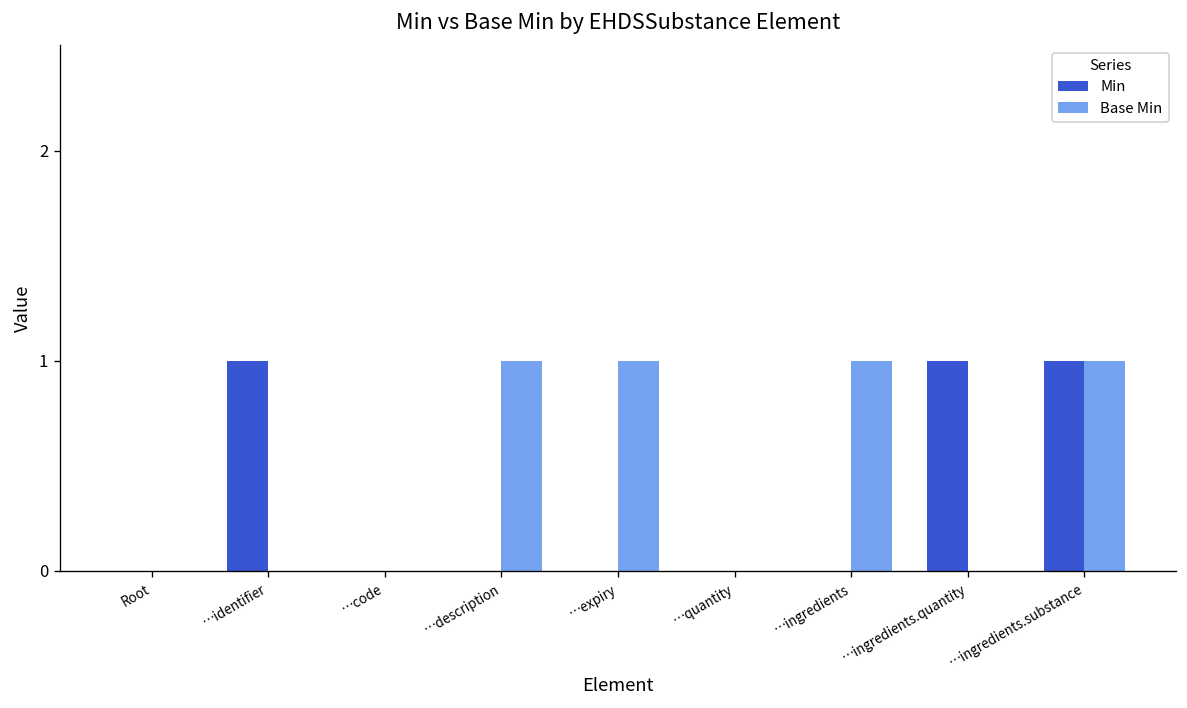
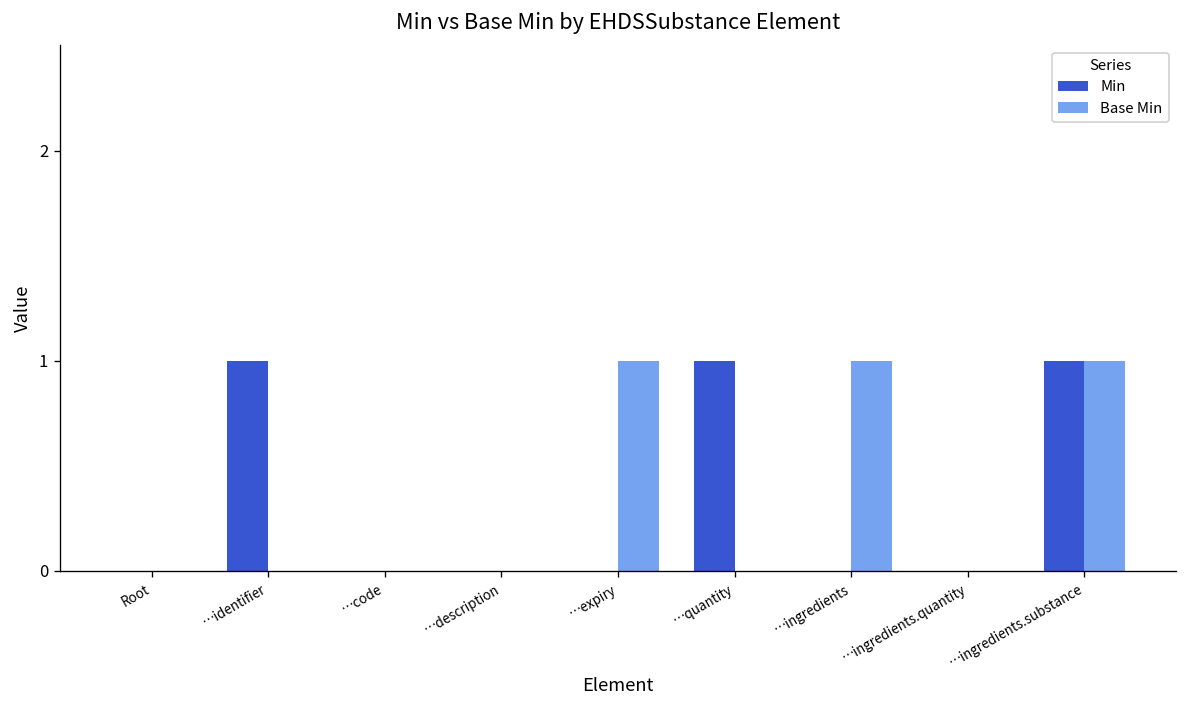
  {
    "Min": {
      "Root": 0,
      "…identifier": 1,
      "…code": 0,
      "…description": 0,
      "…expiry": 0,
-     "…quantity": 0,
+     "…quantity": 1,
      "…ingredients": 0,
-     "…ingredients.quantity": 1,
+     "…ingredients.quantity": 0,
      "…ingredients.substance": 1
    },
    "Base Min": {
      "Root": 0,
      "…identifier": 0,
      "…code": 0,
-     "…description": 1,
+     "…description": 0,
      "…expiry": 1,
      "…quantity": 0,
      "…ingredients": 1,
      "…ingredients.quantity": 0,
      "…ingredients.substance": 1
    }
  }
